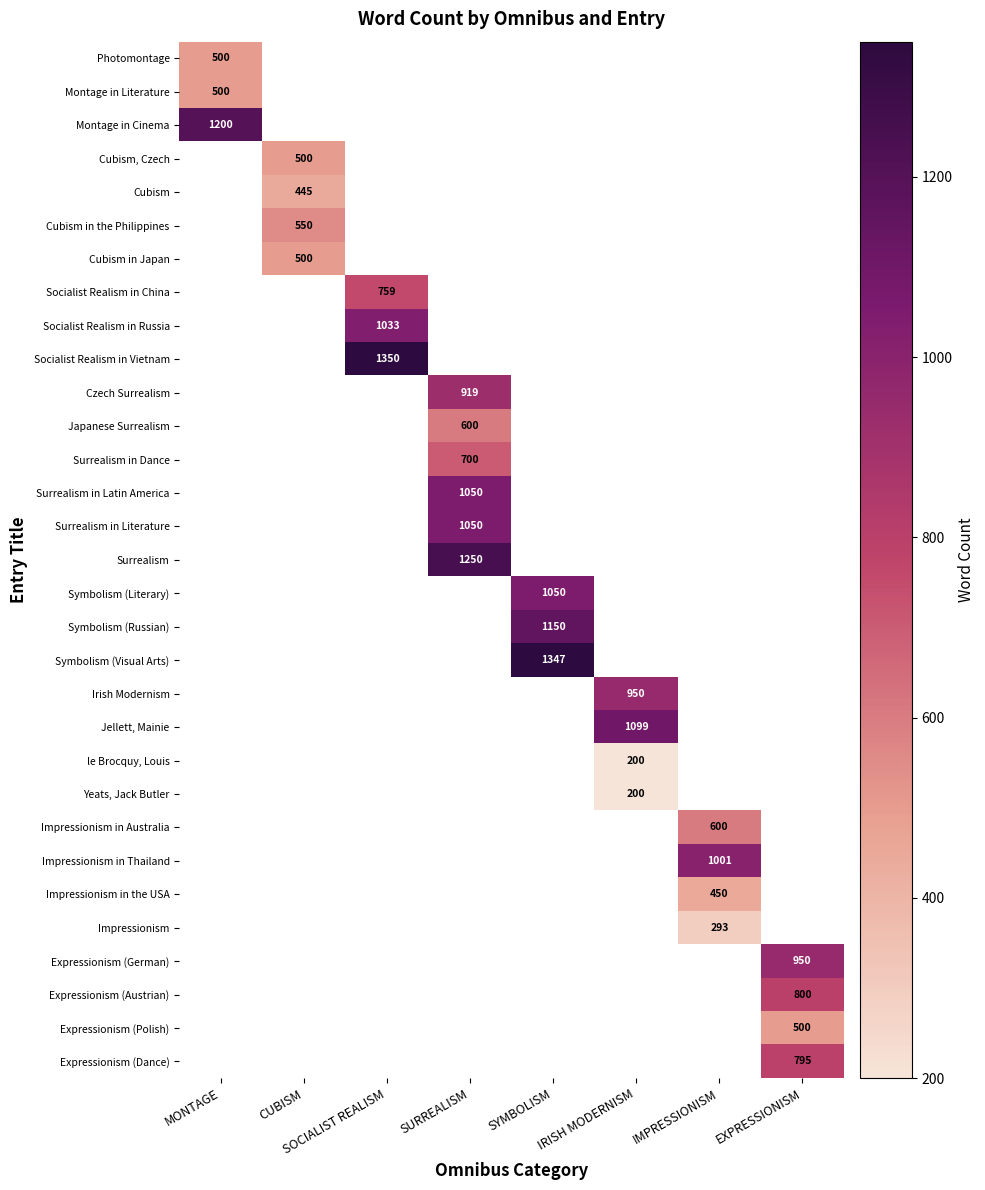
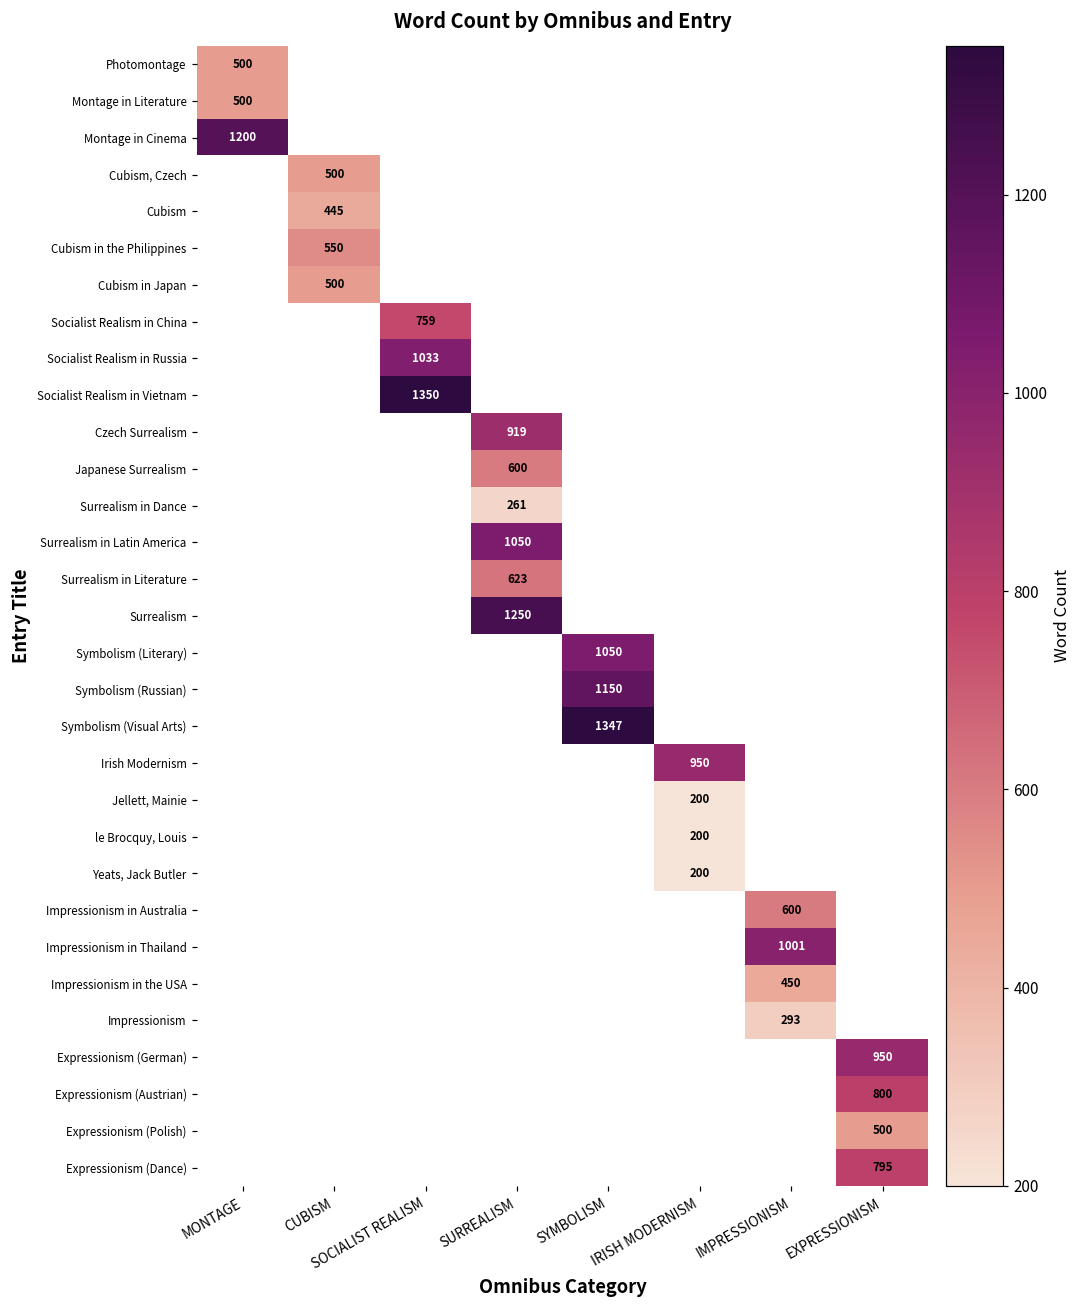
  {
    "Photomontage": {
      "MONTAGE": 500
    },
    "Montage in Literature": {
      "MONTAGE": 500
    },
    "Montage in Cinema": {
      "MONTAGE": 1200
    },
    "Cubism, Czech": {
      "CUBISM": 500
    },
    "Cubism": {
      "CUBISM": 445
    },
    "Cubism in the Philippines": {
      "CUBISM": 550
    },
    "Cubism in Japan": {
      "CUBISM": 500
    },
    "Socialist Realism in China": {
      "SOCIALIST REALISM": 759
    },
    "Socialist Realism in Russia": {
      "SOCIALIST REALISM": 1033
    },
    "Socialist Realism in Vietnam": {
      "SOCIALIST REALISM": 1350
    },
    "Czech Surrealism": {
      "SURREALISM": 919
    },
    "Japanese Surrealism": {
      "SURREALISM": 600
    },
    "Surrealism in Dance": {
-     "SURREALISM": 700
+     "SURREALISM": 261
    },
    "Surrealism in Latin America": {
      "SURREALISM": 1050
    },
    "Surrealism in Literature": {
-     "SURREALISM": 1050
+     "SURREALISM": 623
    },
    "Surrealism": {
      "SURREALISM": 1250
    },
    "Symbolism (Literary)": {
      "SYMBOLISM": 1050
    },
    "Symbolism (Russian)": {
      "SYMBOLISM": 1150
    },
    "Symbolism (Visual Arts)": {
      "SYMBOLISM": 1347
    },
    "Irish Modernism": {
      "IRISH MODERNISM": 950
    },
    "Jellett, Mainie": {
-     "IRISH MODERNISM": 1099
+     "IRISH MODERNISM": 200
    },
    "le Brocquy, Louis": {
      "IRISH MODERNISM": 200
    },
    "Yeats, Jack Butler": {
      "IRISH MODERNISM": 200
    },
    "Impressionism in Australia": {
      "IMPRESSIONISM": 600
    },
    "Impressionism in Thailand": {
      "IMPRESSIONISM": 1001
    },
    "Impressionism in the USA": {
      "IMPRESSIONISM": 450
    },
    "Impressionism": {
      "IMPRESSIONISM": 293
    },
    "Expressionism (German)": {
      "EXPRESSIONISM": 950
    },
    "Expressionism (Austrian)": {
      "EXPRESSIONISM": 800
    },
    "Expressionism (Polish)": {
      "EXPRESSIONISM": 500
    },
    "Expressionism (Dance)": {
      "EXPRESSIONISM": 795
    }
  }
